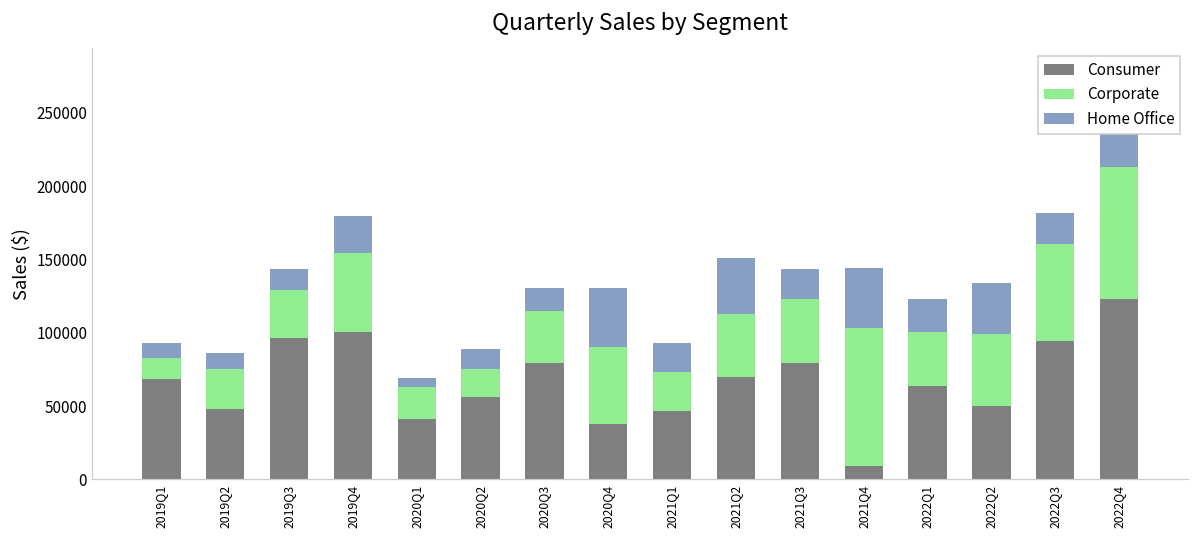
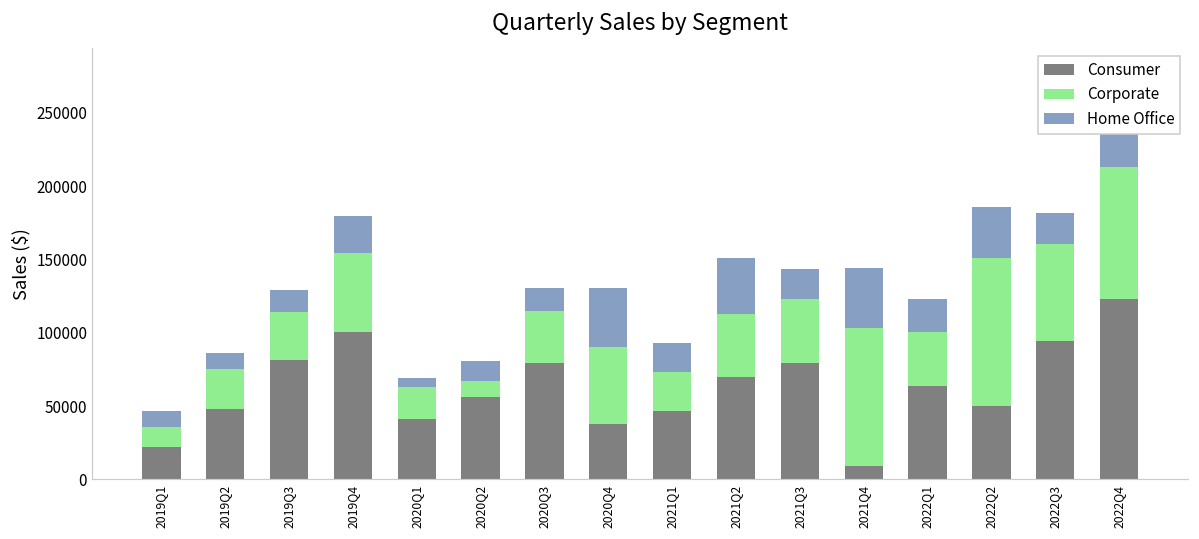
  {
    "Consumer": {
-     "2019Q1": 69000,
+     "2019Q1": 22000,
      "2019Q2": 48000,
-     "2019Q3": 96000,
+     "2019Q3": 81000,
      "2019Q4": 100000,
      "2020Q1": 41000,
      "2020Q2": 56000,
      "2020Q3": 79000,
      "2020Q4": 38000,
      "2021Q1": 47000,
      "2021Q2": 70000,
      "2021Q3": 79000,
      "2021Q4": 9000,
      "2022Q1": 64000,
      "2022Q2": 50000,
      "2022Q3": 94000,
      "2022Q4": 123000
    },
    "Corporate": {
      "2019Q1": 14000,
      "2019Q2": 27000,
      "2019Q3": 33000,
      "2019Q4": 54000,
      "2020Q1": 22000,
-     "2020Q2": 19000,
+     "2020Q2": 10000,
      "2020Q3": 35000,
      "2020Q4": 52000,
      "2021Q1": 27000,
      "2021Q2": 42000,
      "2021Q3": 44000,
      "2021Q4": 94000,
      "2022Q1": 37000,
-     "2022Q2": 49000,
+     "2022Q2": 101000,
      "2022Q3": 66000,
      "2022Q4": 90000
    },
    "Home Office": {
      "2019Q1": 11000,
      "2019Q2": 11000,
      "2019Q3": 15000,
      "2019Q4": 25000,
      "2020Q1": 6000,
      "2020Q2": 14000,
      "2020Q3": 16000,
      "2020Q4": 40000,
      "2021Q1": 20000,
      "2021Q2": 39000,
      "2021Q3": 21000,
      "2021Q4": 41000,
      "2022Q1": 23000,
      "2022Q2": 35000,
      "2022Q3": 21000
    }
  }
